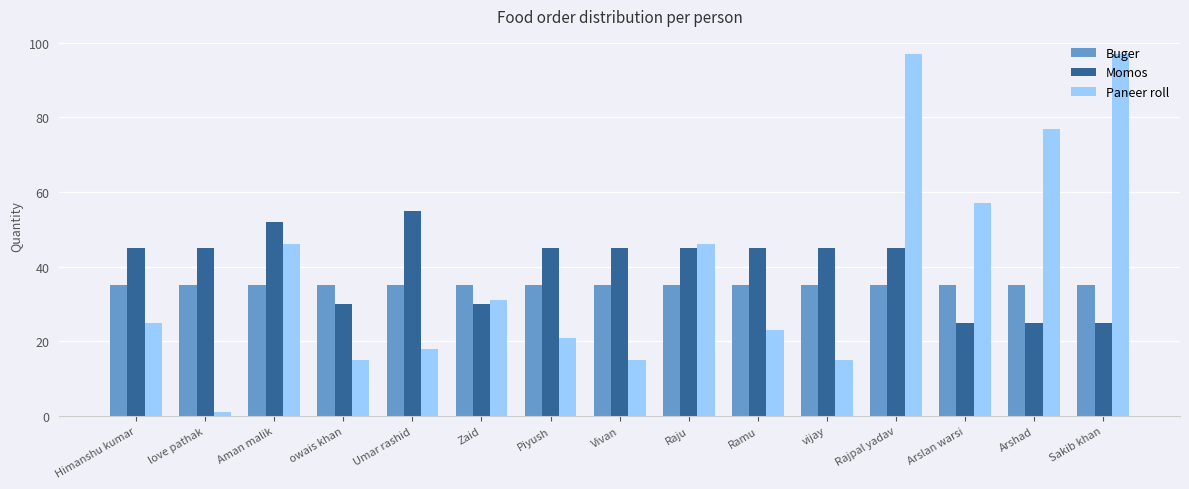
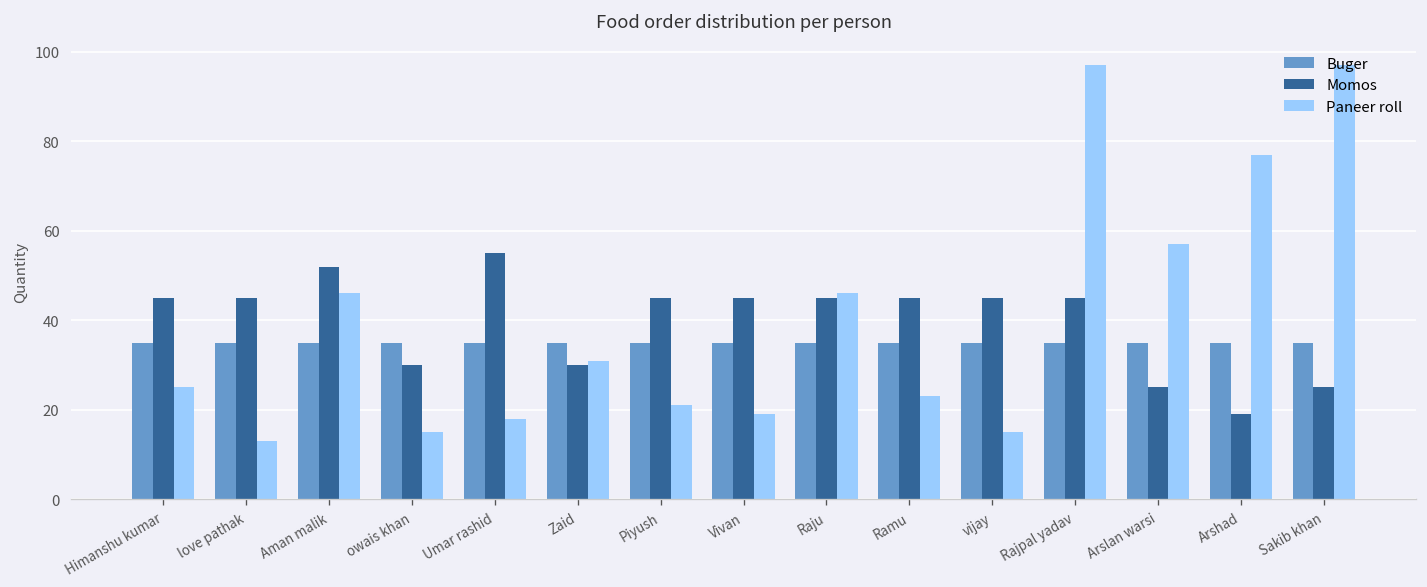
  {
    "Buger": {
      "Himanshu kumar": 35,
      "love pathak": 35,
      "Aman malik": 35,
      "owais khan": 35,
      "Umar rashid": 35,
      "Zaid": 35,
      "Piyush": 35,
      "Vivan": 35,
      "Raju": 35,
      "Ramu": 35,
      "vijay": 35,
      "Rajpal yadav": 35,
      "Arslan warsi": 35,
      "Arshad": 35,
      "Sakib khan": 35
    },
    "Momos": {
      "Himanshu kumar": 45,
      "love pathak": 45,
      "Aman malik": 52,
      "owais khan": 30,
      "Umar rashid": 55,
      "Zaid": 30,
      "Piyush": 45,
      "Vivan": 45,
      "Raju": 45,
      "Ramu": 45,
      "vijay": 45,
      "Rajpal yadav": 45,
      "Arslan warsi": 25,
-     "Arshad": 25,
+     "Arshad": 19,
      "Sakib khan": 25
    },
    "Paneer roll": {
      "Himanshu kumar": 25,
-     "love pathak": 1,
+     "love pathak": 13,
      "Aman malik": 46,
      "owais khan": 15,
      "Umar rashid": 18,
      "Zaid": 31,
      "Piyush": 21,
-     "Vivan": 15,
+     "Vivan": 19,
      "Raju": 46,
      "Ramu": 23,
      "vijay": 15,
      "Rajpal yadav": 97,
      "Arslan warsi": 57,
      "Arshad": 77,
      "Sakib khan": 97
    }
  }
